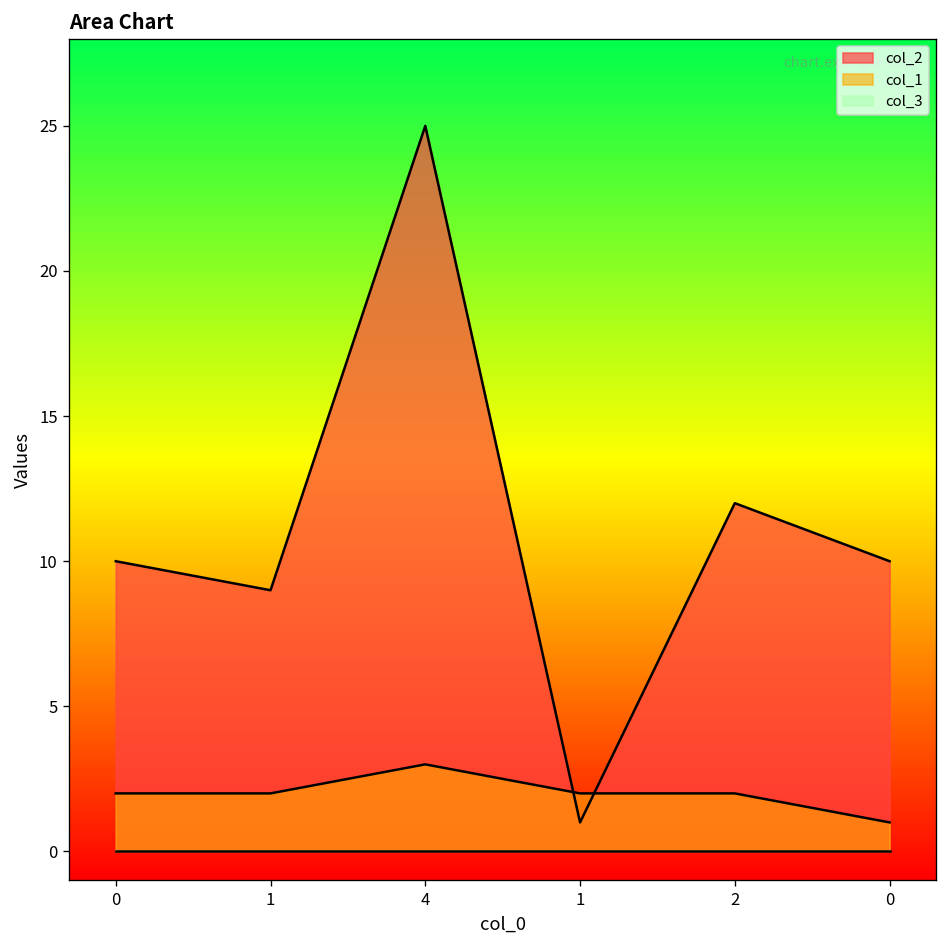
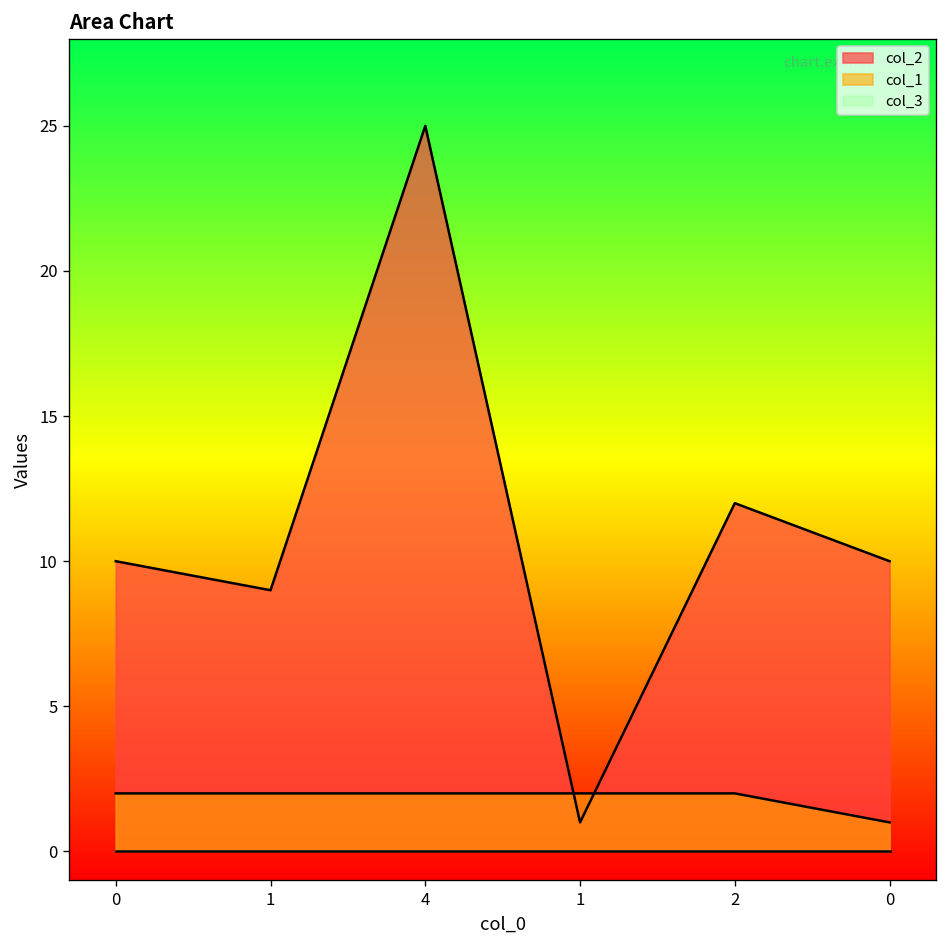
  {
    "col_2": {
      "4": 25,
      "2": 12
    },
    "col_1": {
-     "4": 3,
+     "4": 2,
      "2": 2
    },
    "col_3": {
      "4": 0,
      "2": 0
    }
  }
